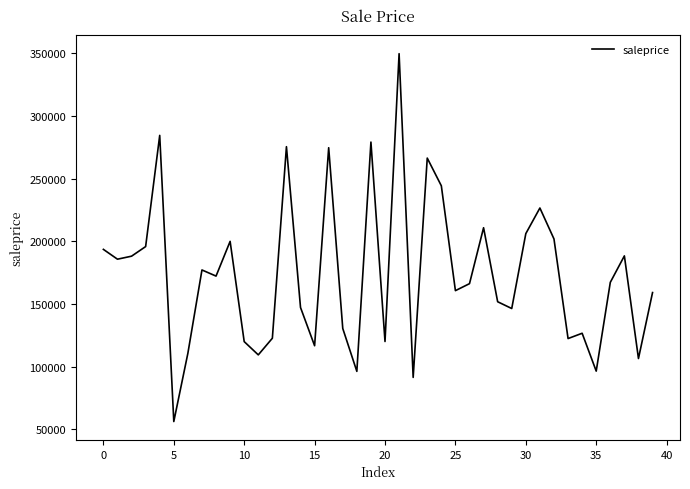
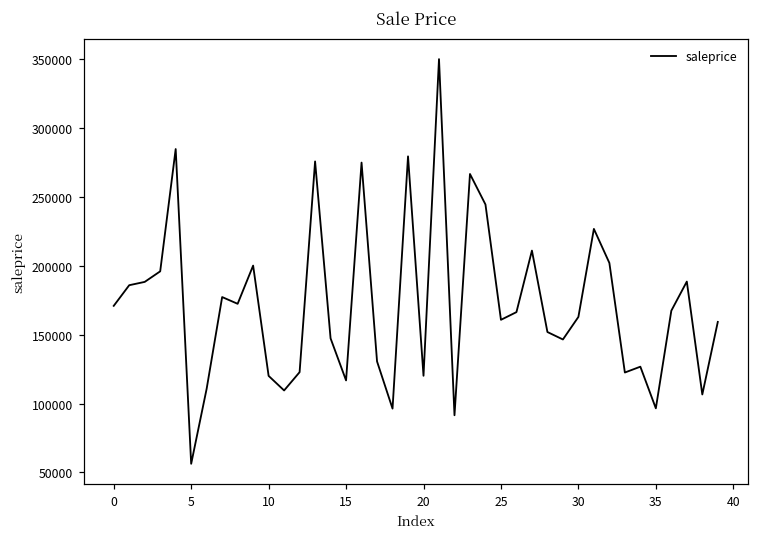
  {
-   "0": 194000,
+   "0": 171000,
    "5": 56000,
    "10": 120000,
    "15": 117000,
    "20": 120000,
    "25": 161000,
-   "30": 206000,
+   "30": 163000,
    "35": 97000
  }
